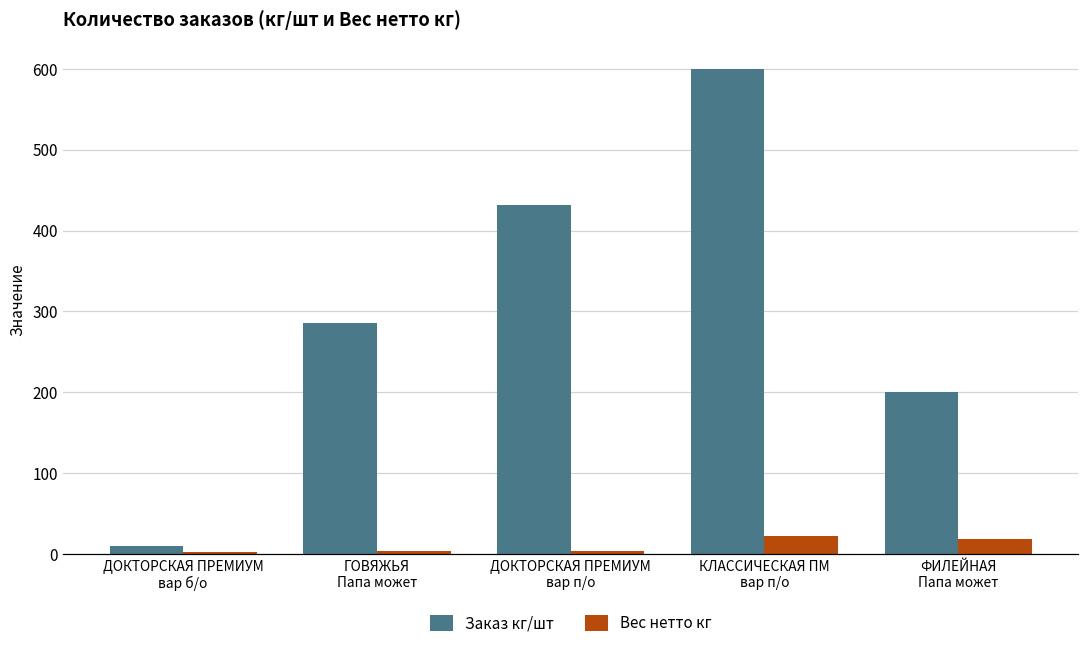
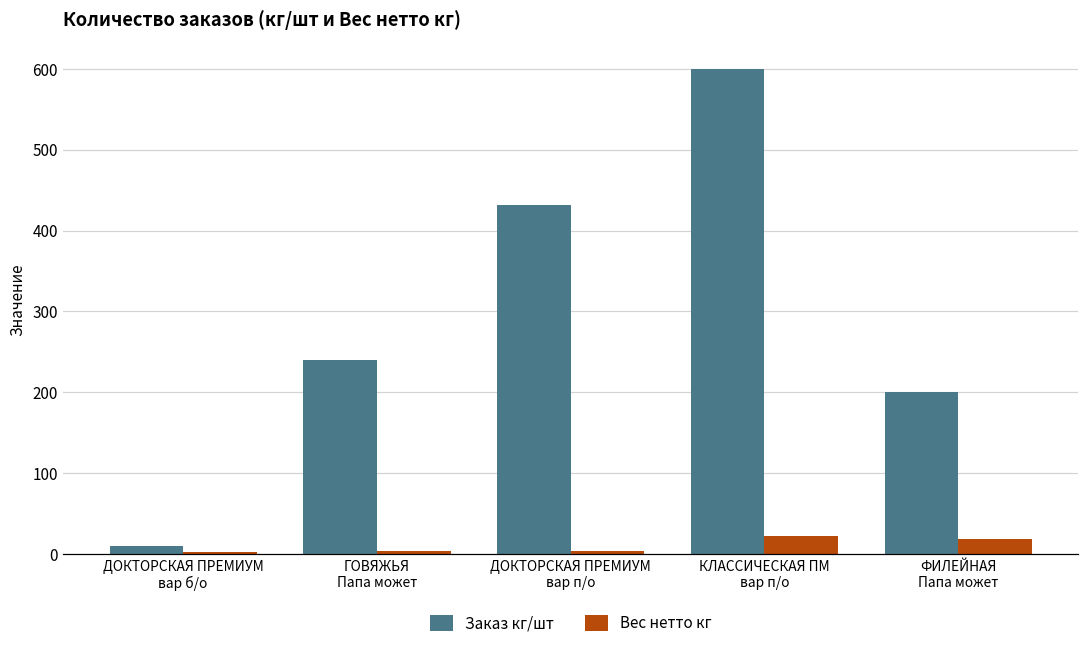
  {
    "Заказ кг/шт": {
      "ДОКТОРСКАЯ ПРЕМИУМ вар б/о": 10,
-     "ГОВЯЖЬЯ Папа может": 290,
+     "ГОВЯЖЬЯ Папа может": 240,
      "ДОКТОРСКАЯ ПРЕМИУМ вар п/о": 430,
      "КЛАССИЧЕСКАЯ ПМ вар п/о": 600,
      "ФИЛЕЙНАЯ Папа может": 200
    },
    "Вес нетто кг": {
      "КЛАССИЧЕСКАЯ ПМ вар п/о": 20,
      "ФИЛЕЙНАЯ Папа может": 20
    }
  }
